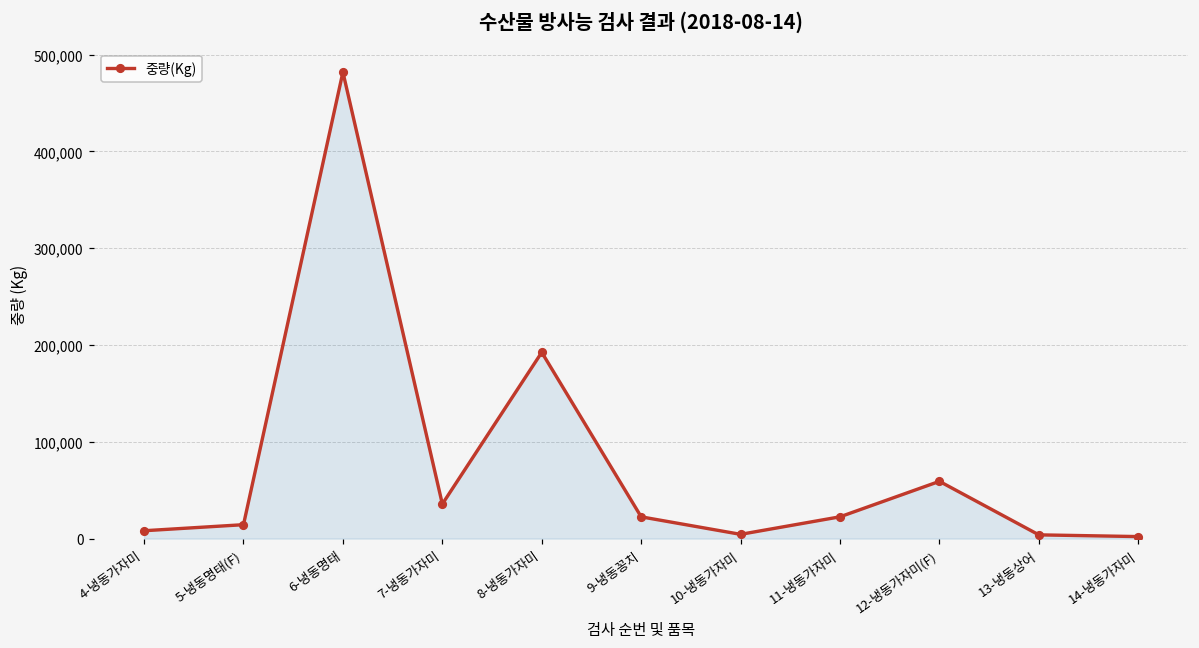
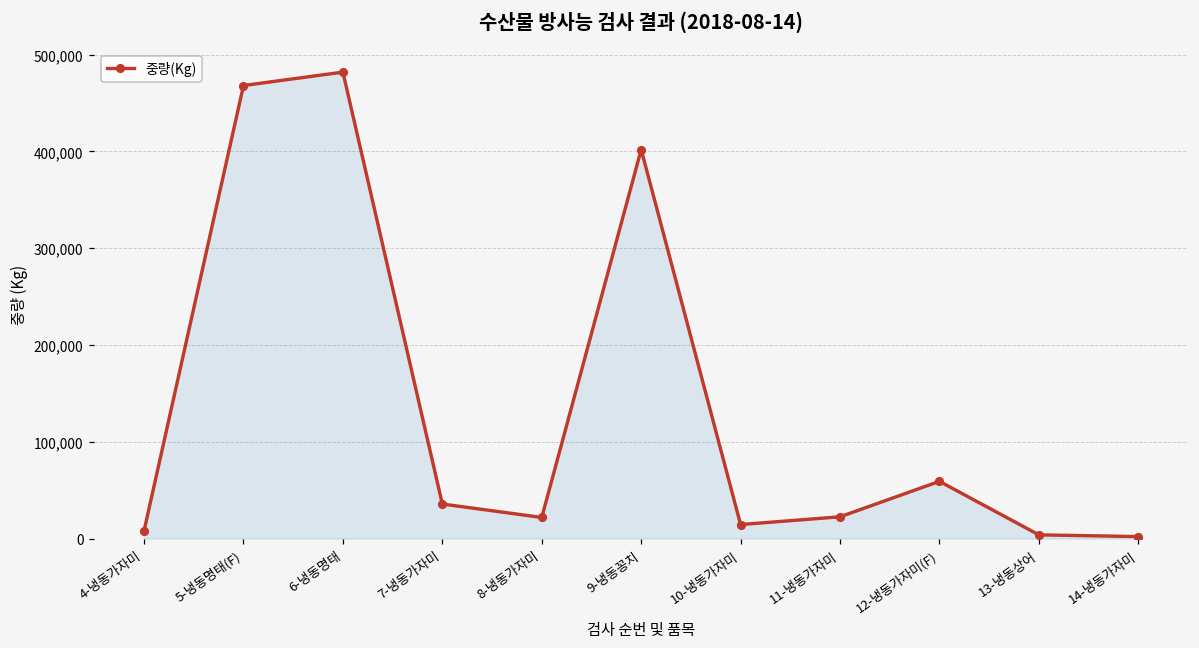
  {
    "4-냉동가자미": "10,000",
-   "5-냉동명태(F)": "10,000",
+   "5-냉동명태(F)": "470,000",
    "6-냉동명태": "480,000",
    "7-냉동가자미": "40,000",
-   "8-냉동가자미": "190,000",
-   "9-냉동꽁치": "20,000",
-   "10-냉동가자미": "0",
+   "8-냉동가자미": "20,000",
+   "9-냉동꽁치": "400,000",
+   "10-냉동가자미": "10,000",
    "11-냉동가자미": "20,000",
    "12-냉동가자미(F)": "60,000",
    "13-냉동상어": "0",
    "14-냉동가자미": "0"
  }
